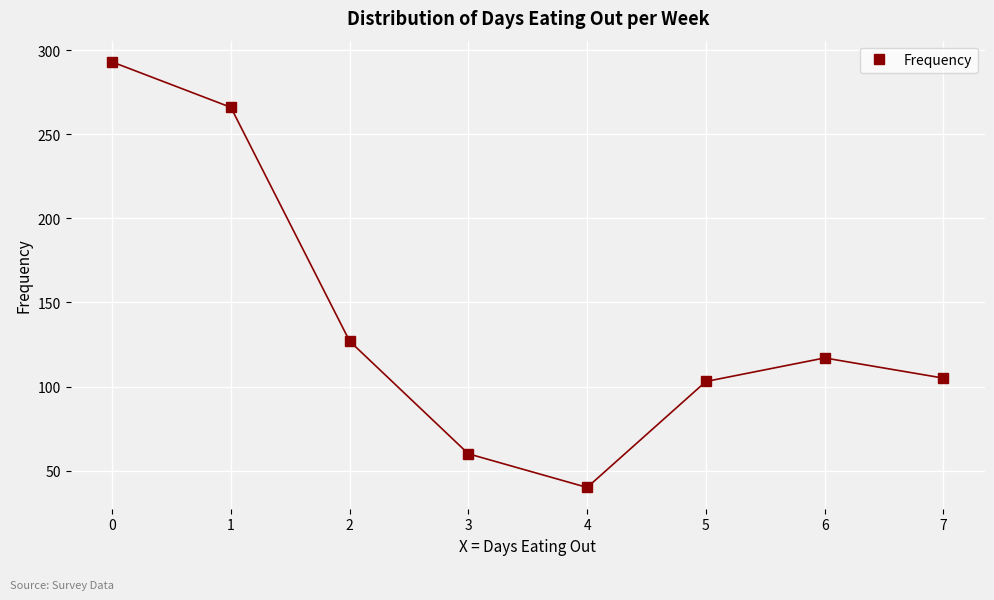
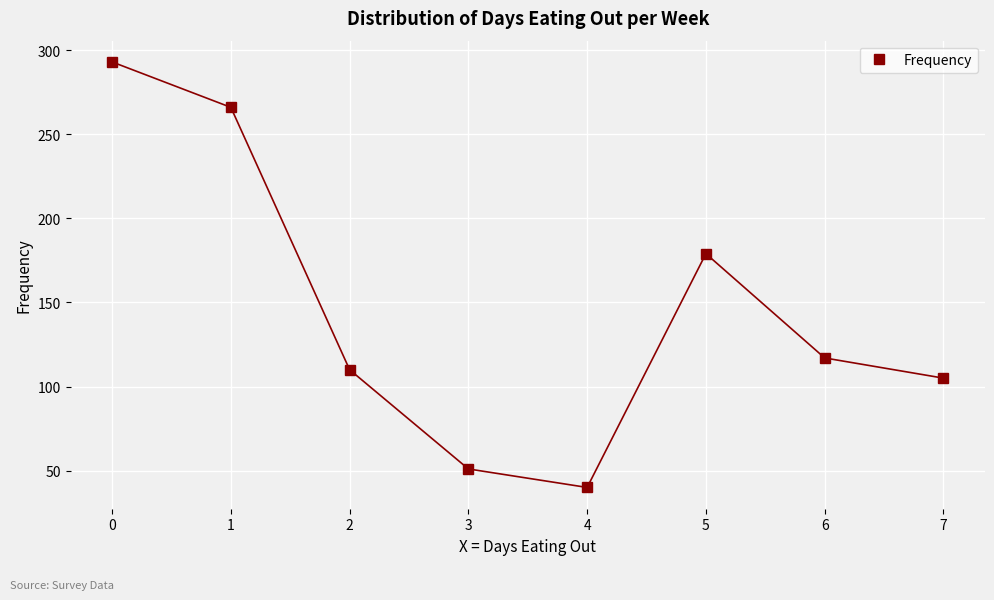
  {
    "0": 293,
    "1": 266,
-   "2": 127,
-   "3": 60,
+   "2": 110,
+   "3": 51,
    "4": 40,
-   "5": 103,
+   "5": 179,
    "6": 117,
    "7": 105
  }
